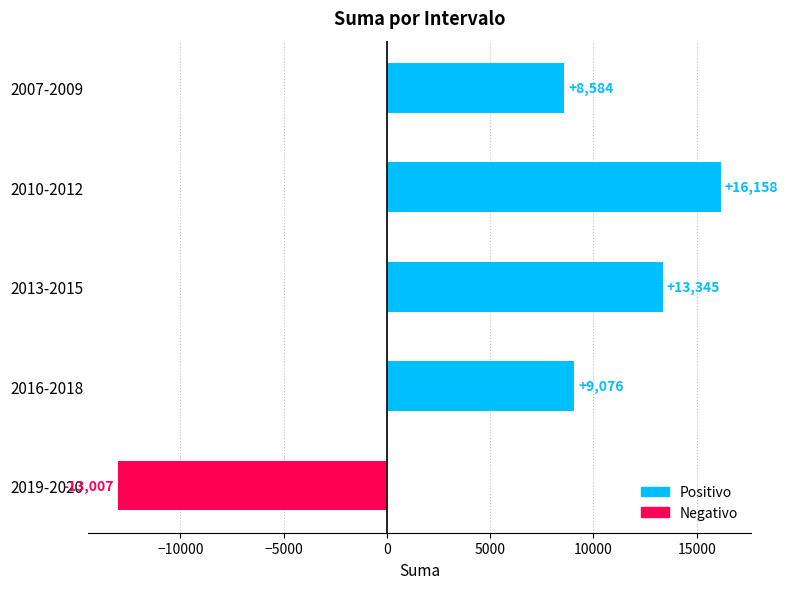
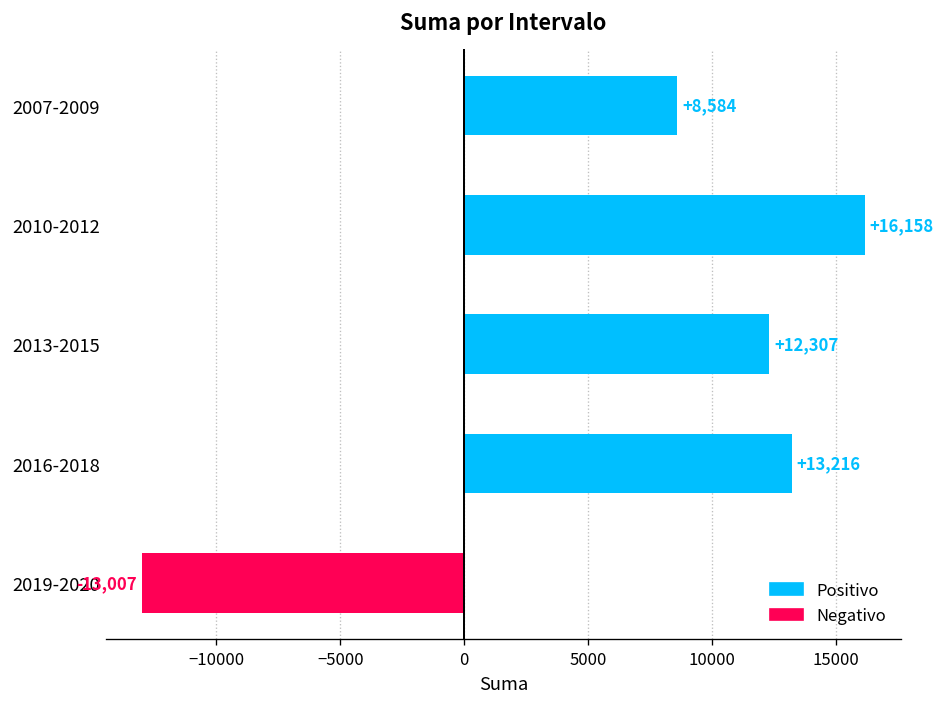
  {
    "2007-2009": "+8,584",
    "2010-2012": "+16,158",
-   "2013-2015": "+13,345",
-   "2016-2018": "+9,076",
+   "2013-2015": "+12,307",
+   "2016-2018": "+13,216",
    "2019-2020": "-13,007"
  }
